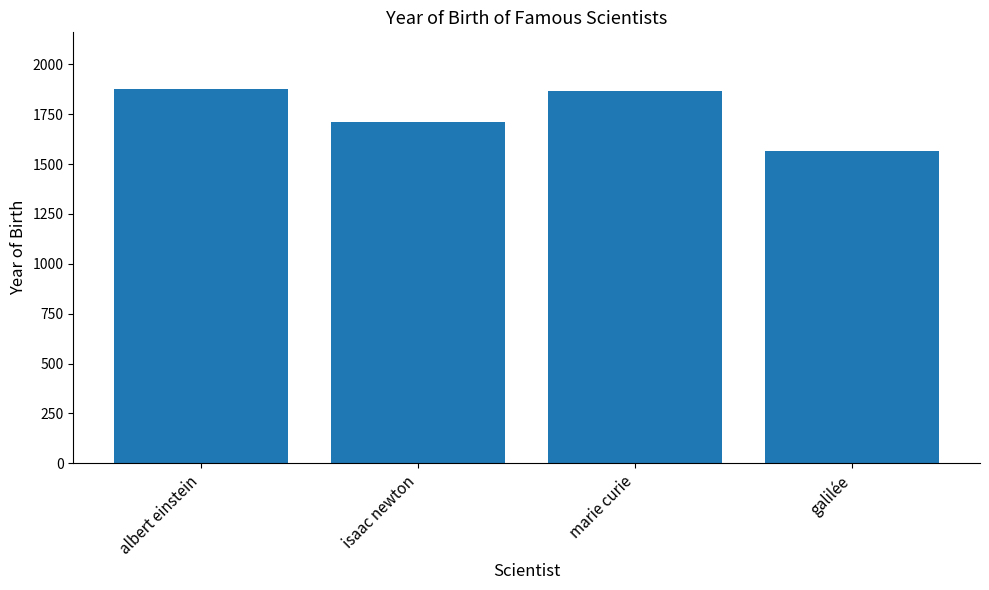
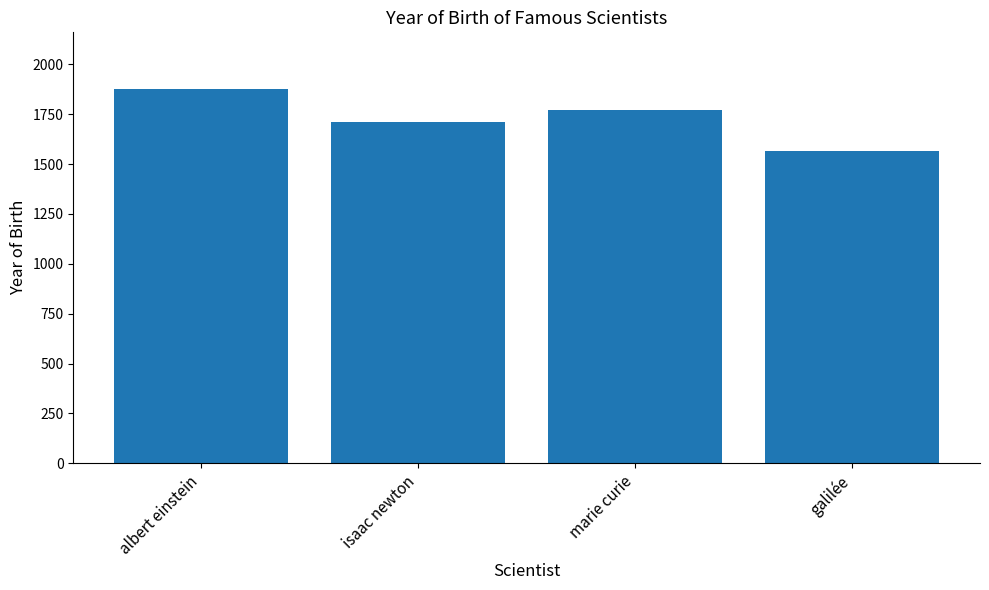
  {
    "albert einstein": 1880,
    "isaac newton": 1710,
-   "marie curie": 1870,
+   "marie curie": 1770,
    "galilée": 1560
  }
